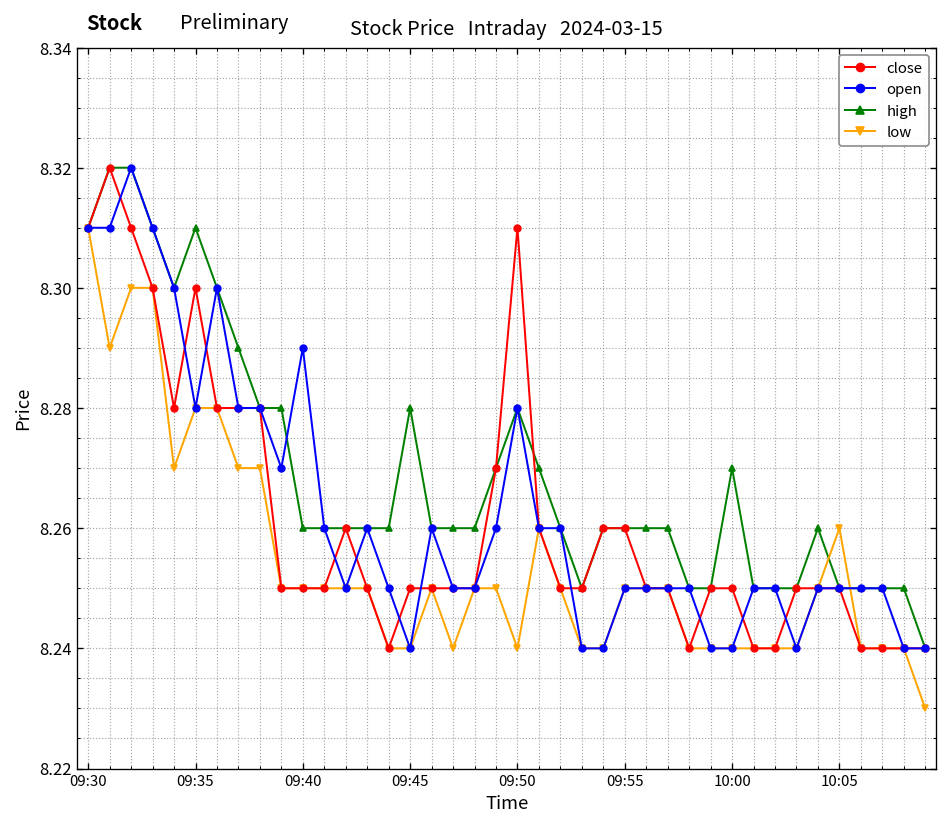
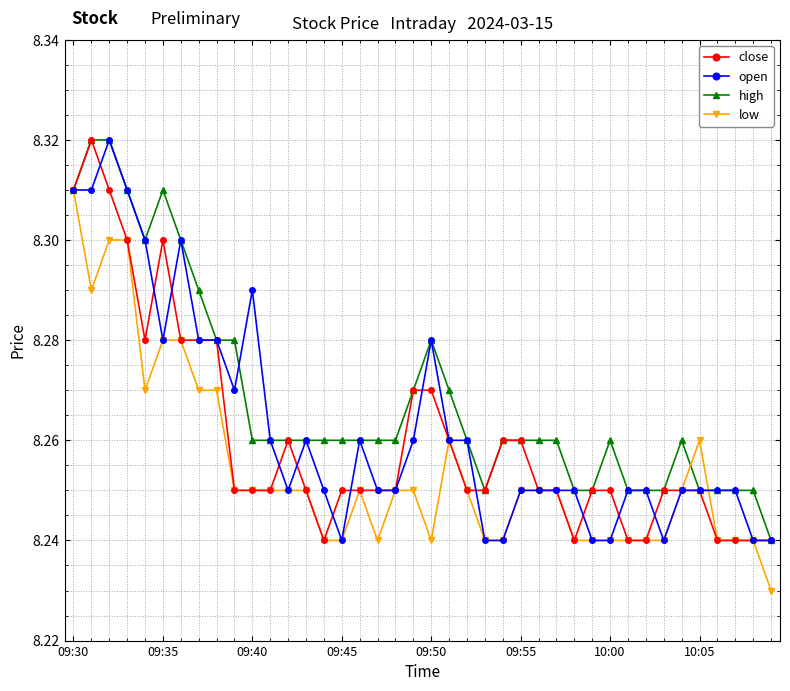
  {
    "close": {
      "09:35": 8.30,
      "09:45": 8.25,
-     "09:50": 8.31,
+     "09:50": 8.27,
      "10:00": 8.25
    },
    "open": {
      "09:40": 8.29
    },
    "high": {
      "09:35": 8.31,
      "09:40": 8.26,
-     "09:45": 8.28,
-     "10:00": 8.27
+     "09:45": 8.26,
+     "10:00": 8.26
    },
    "low": {
      "09:50": 8.24,
      "10:05": 8.26
    }
  }
